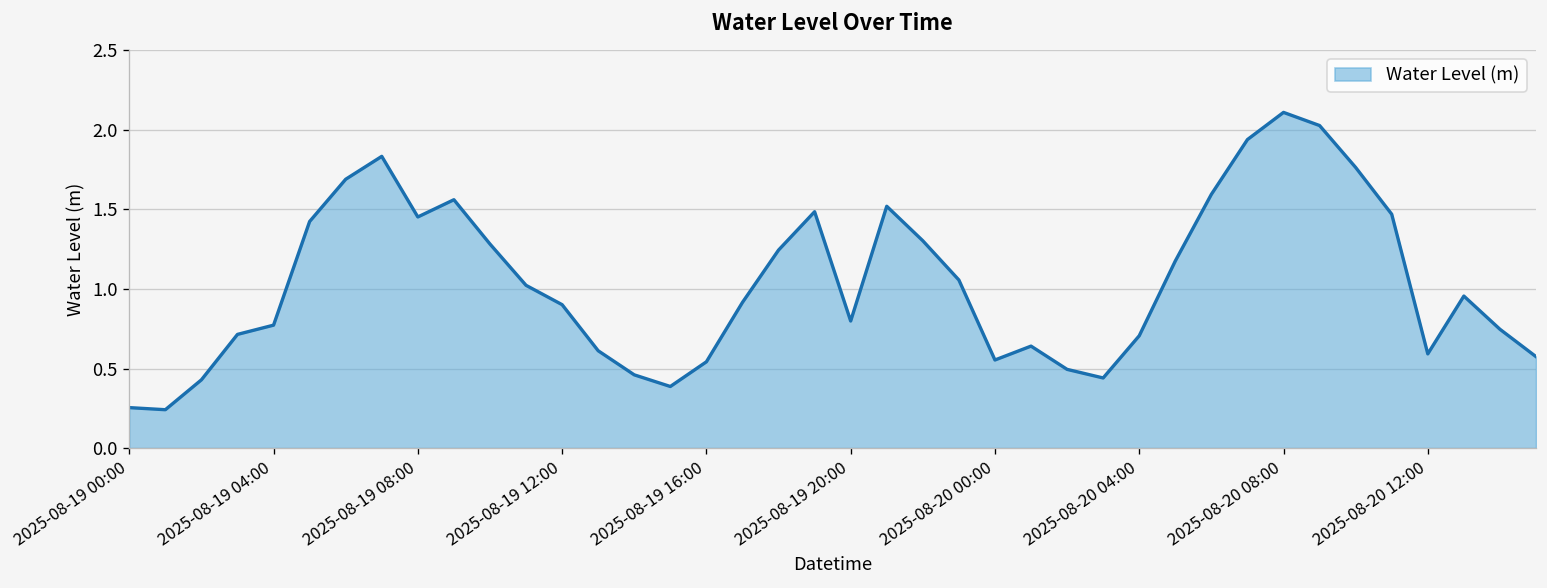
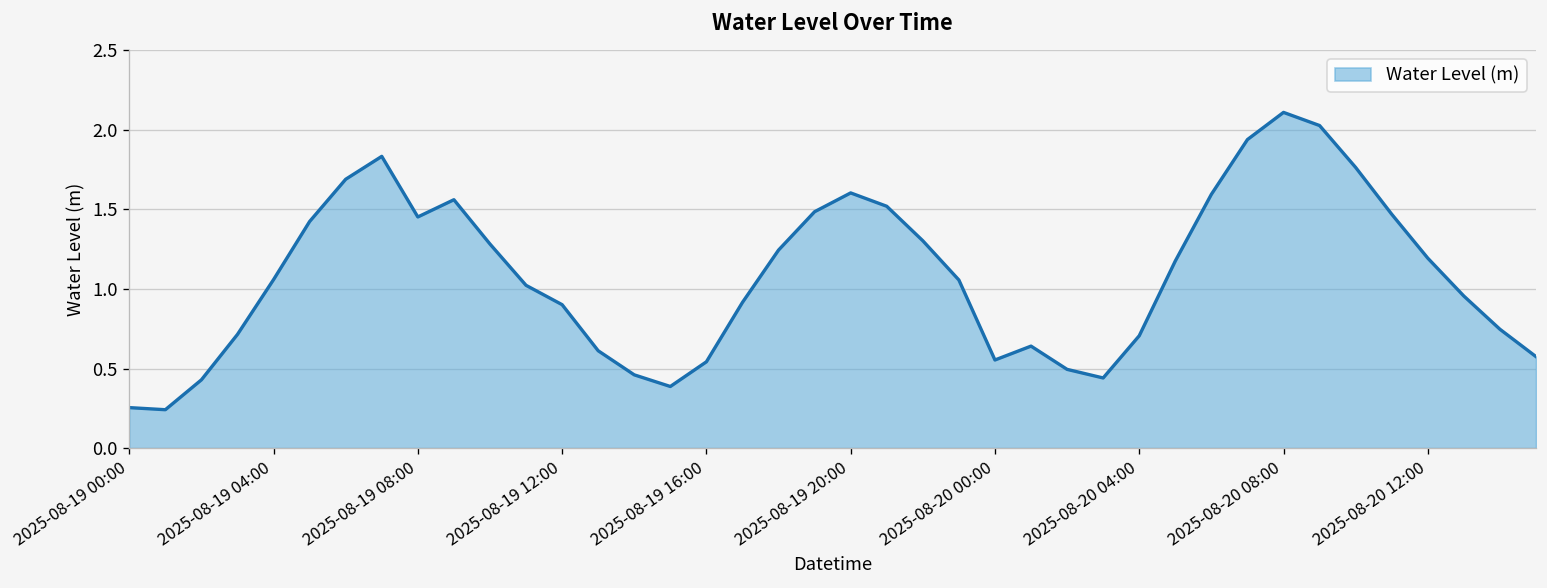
  {
    "2025-08-19 00:00": 0.25,
-   "2025-08-19 04:00": 0.77,
+   "2025-08-19 04:00": 1.06,
    "2025-08-19 08:00": 1.45,
    "2025-08-19 12:00": 0.90,
    "2025-08-19 16:00": 0.54,
-   "2025-08-19 20:00": 0.80,
+   "2025-08-19 20:00": 1.60,
    "2025-08-20 00:00": 0.55,
    "2025-08-20 04:00": 0.71,
    "2025-08-20 08:00": 2.11,
-   "2025-08-20 12:00": 0.59
+   "2025-08-20 12:00": 1.19
  }
